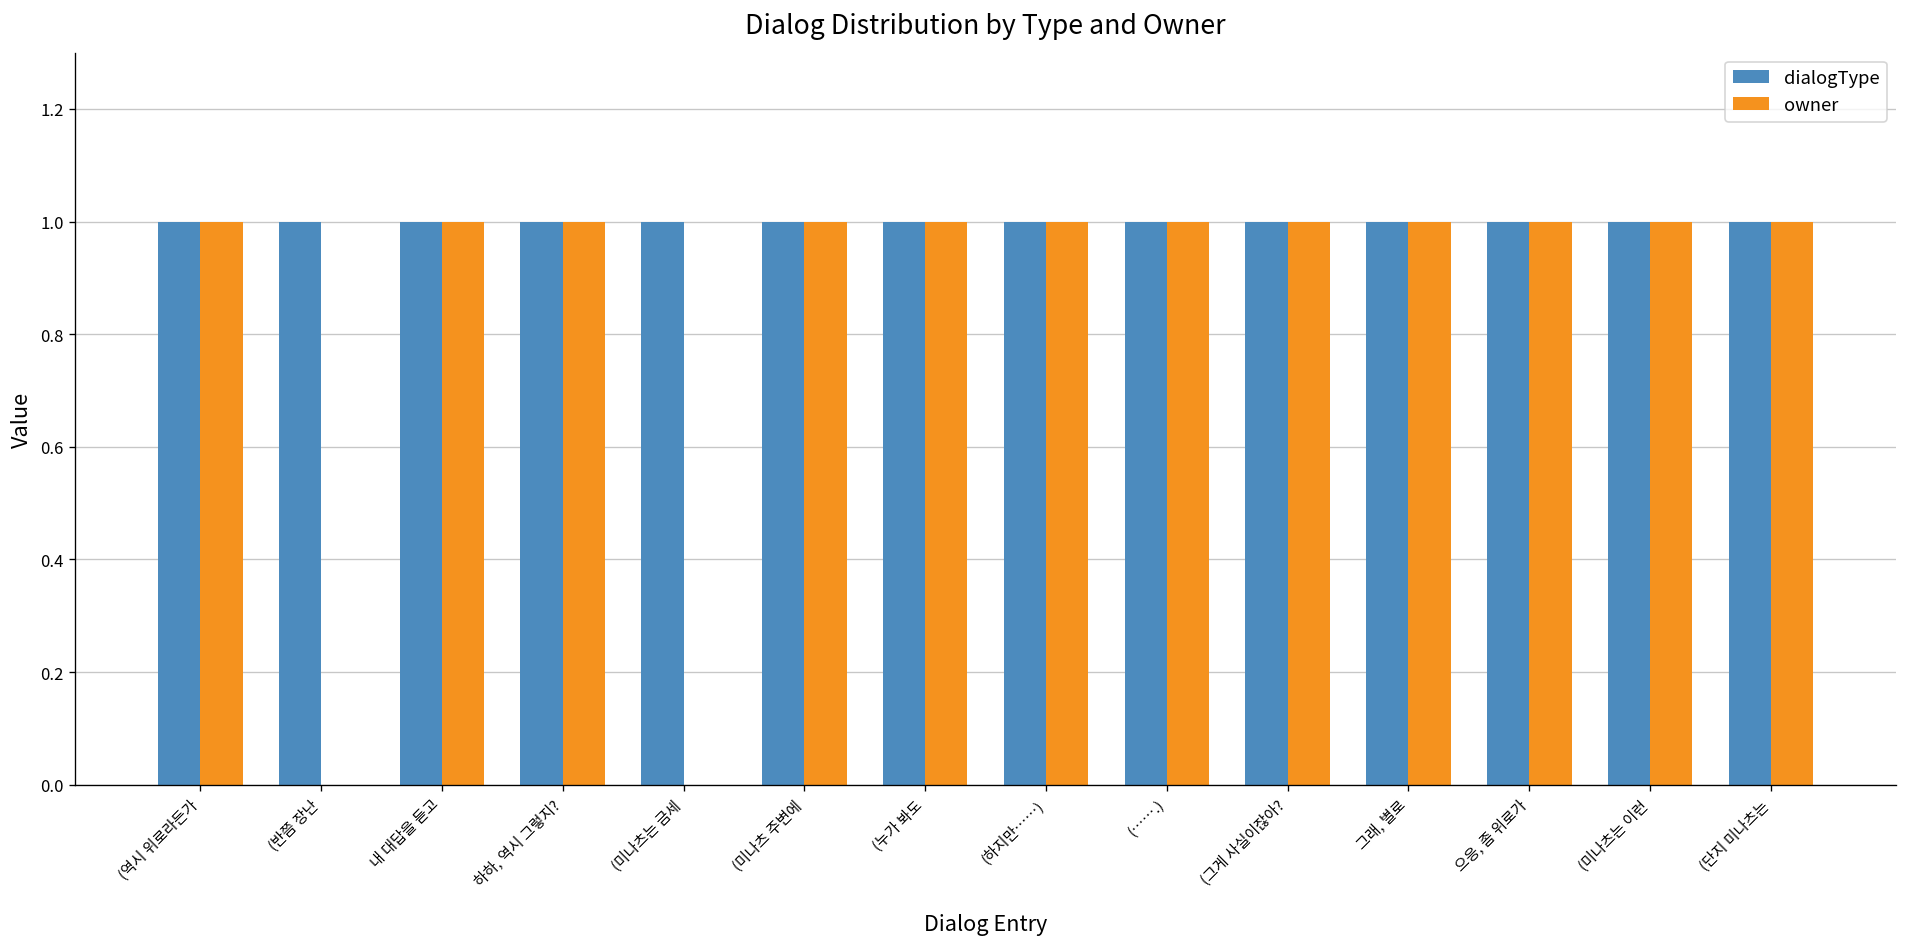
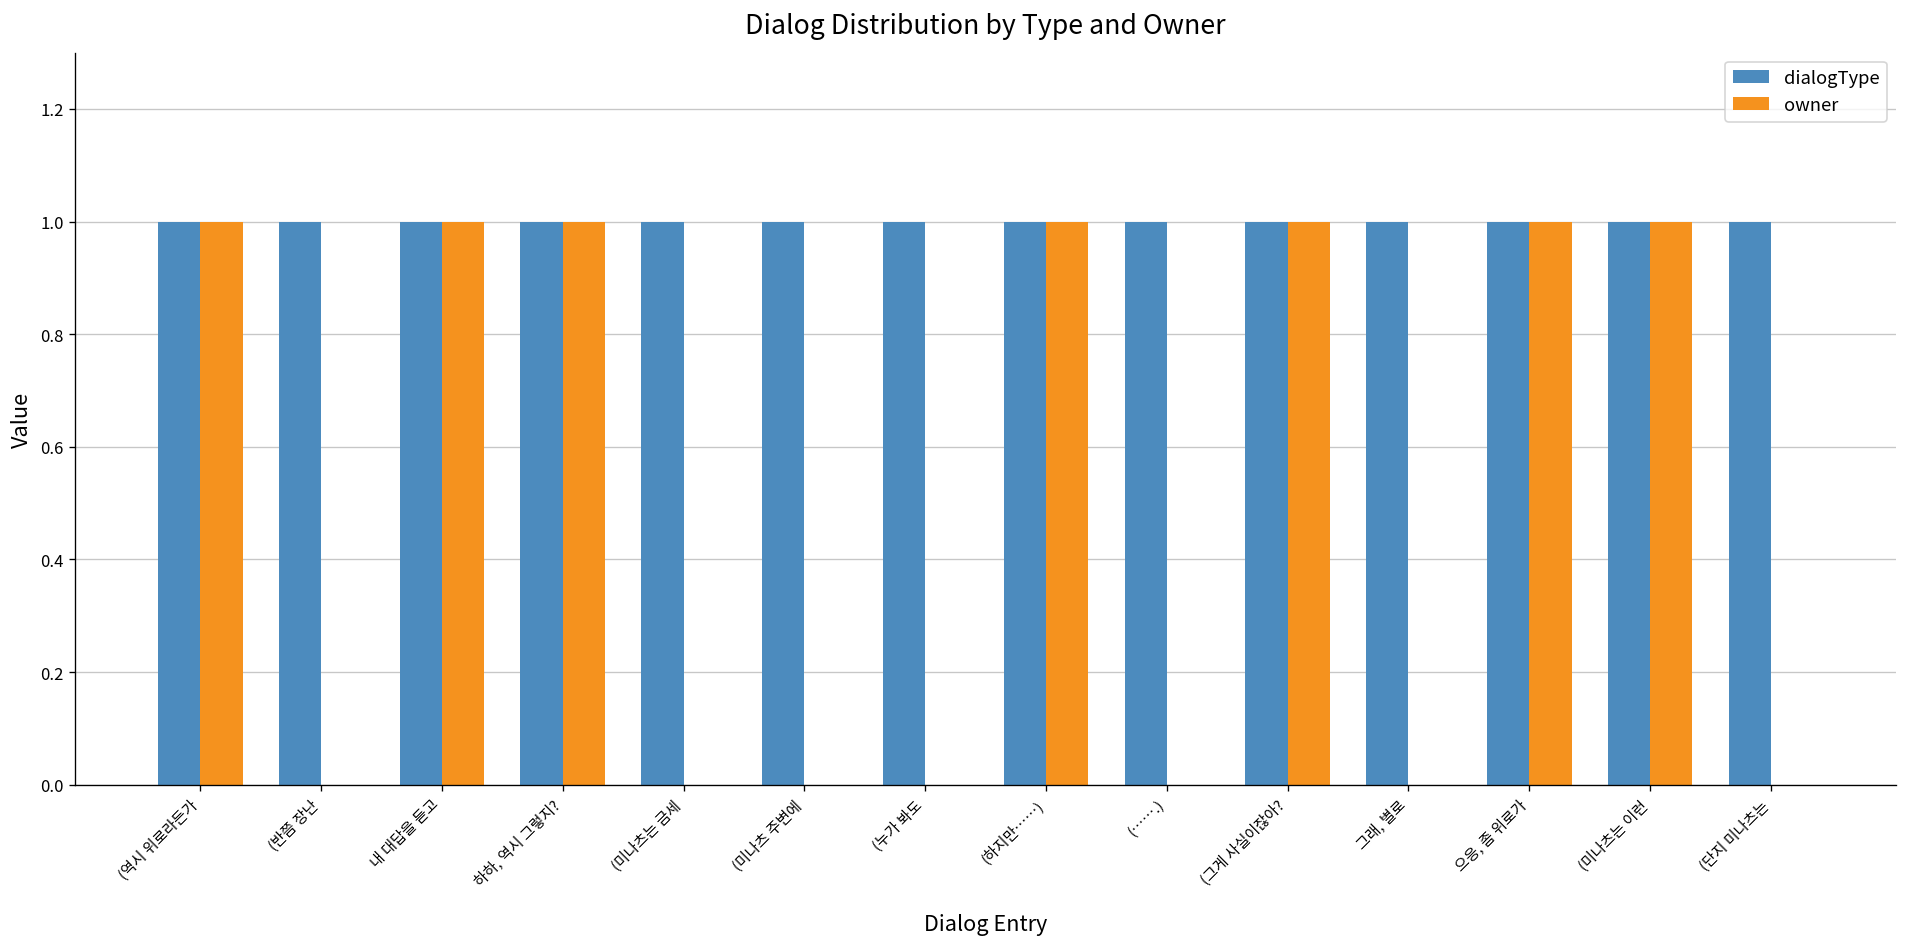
  {
    "dialogType": {
      "(역시 위로라든가": 1,
      "(반쯤 장난": 1,
      "내 대답을 듣고": 1,
      "하하, 역시 그렇지?": 1,
      "(미나츠는 금세": 1,
      "(미나츠 주변에": 1,
      "(누가 봐도": 1,
      "(하지만……)": 1,
      "(…….)": 1,
      "(그게 사실이잖아?": 1,
      "그래, 별로": 1,
      "으응, 좀 위로가": 1,
      "(미나츠는 이런": 1,
      "(단지 미나츠는": 1
    },
    "owner": {
      "(역시 위로라든가": 1,
      "(반쯤 장난": 0,
      "내 대답을 듣고": 1,
      "하하, 역시 그렇지?": 1,
      "(미나츠는 금세": 0,
-     "(미나츠 주변에": 1,
-     "(누가 봐도": 1,
+     "(미나츠 주변에": 0,
+     "(누가 봐도": 0,
      "(하지만……)": 1,
-     "(…….)": 1,
+     "(…….)": 0,
      "(그게 사실이잖아?": 1,
-     "그래, 별로": 1,
+     "그래, 별로": 0,
      "으응, 좀 위로가": 1,
      "(미나츠는 이런": 1,
-     "(단지 미나츠는": 1
+     "(단지 미나츠는": 0
    }
  }
